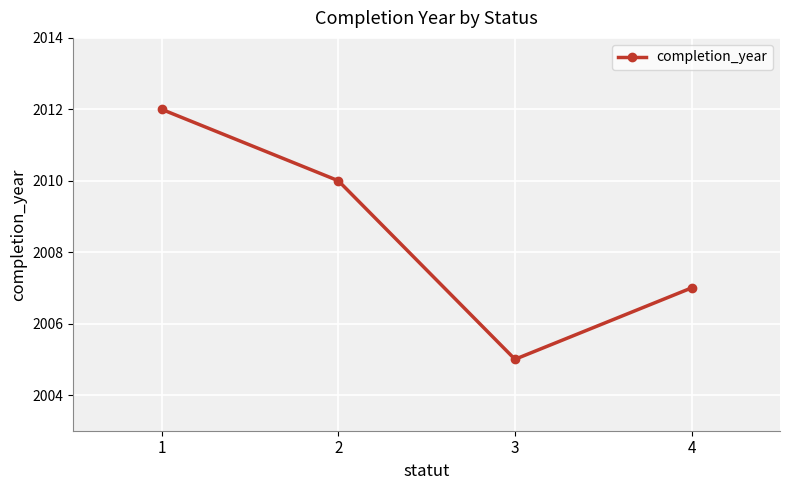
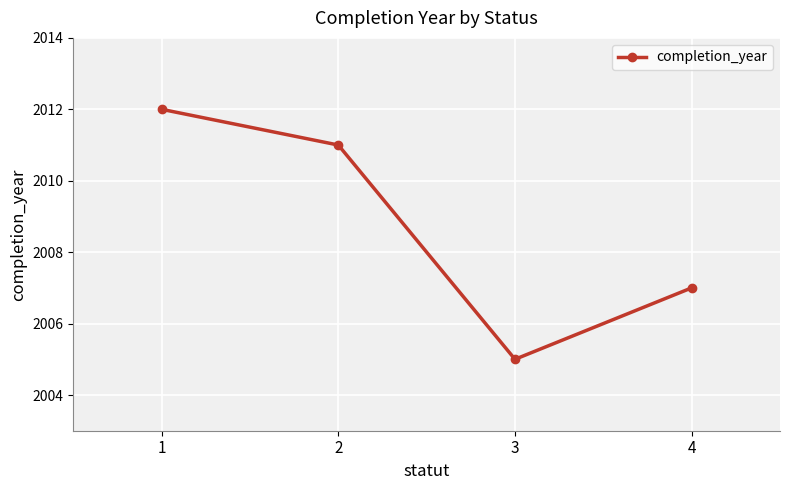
  {
    "1": 2012,
-   "2": 2010,
+   "2": 2011,
    "3": 2005,
    "4": 2007
  }
